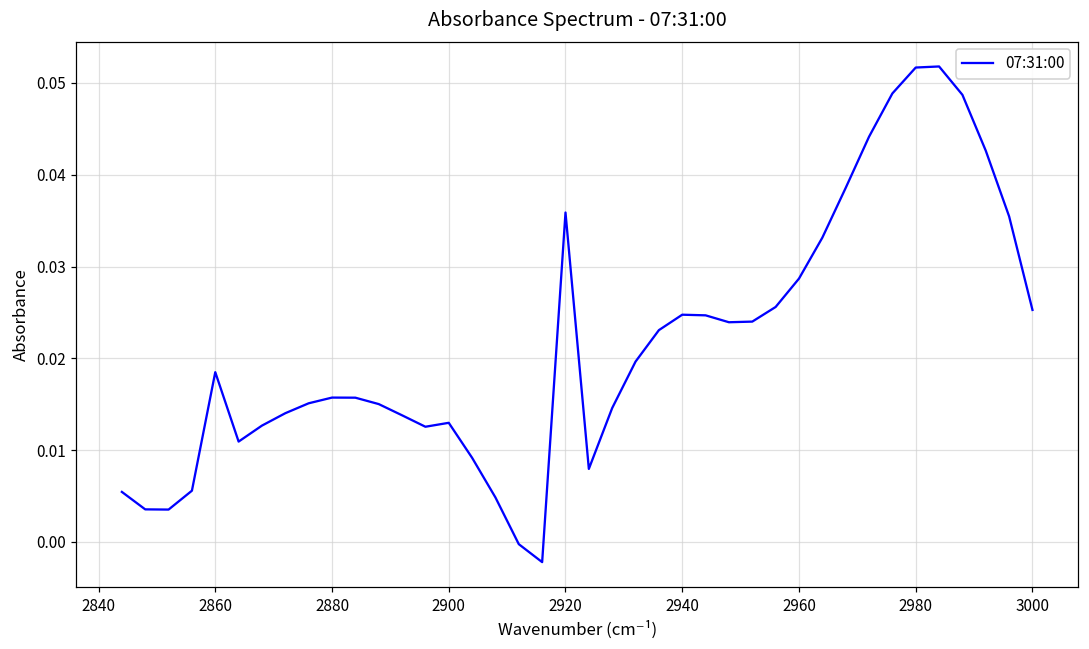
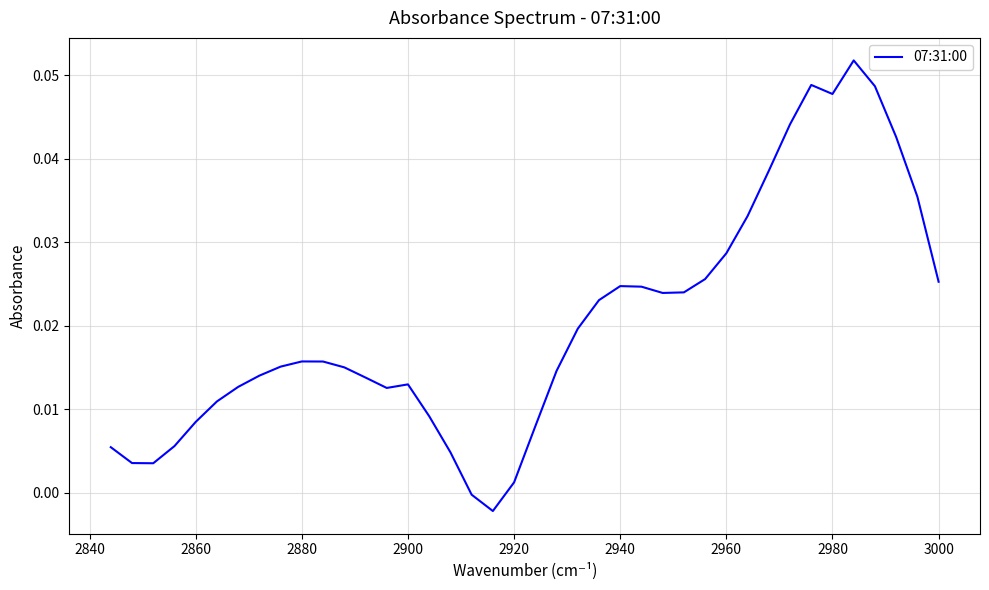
  {
-   "2860": 0.018,
+   "2860": 0.008,
    "2880": 0.016,
    "2900": 0.013,
-   "2920": 0.036,
+   "2920": 0.001,
    "2940": 0.025,
    "2960": 0.029,
-   "2980": 0.052,
+   "2980": 0.048,
    "3000": 0.025
  }
